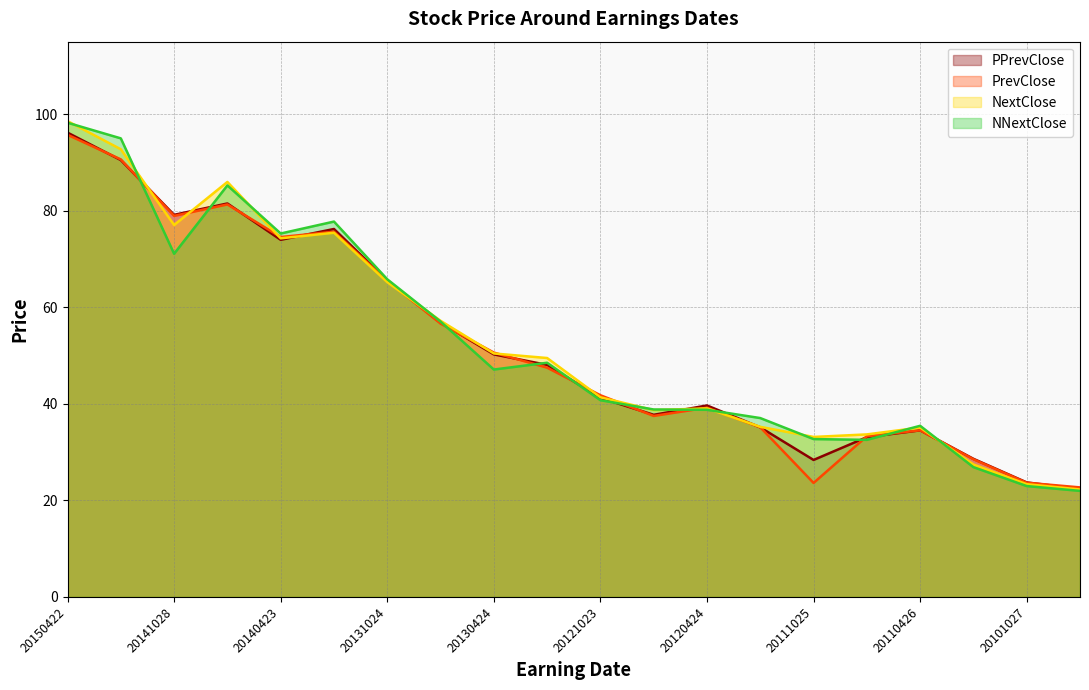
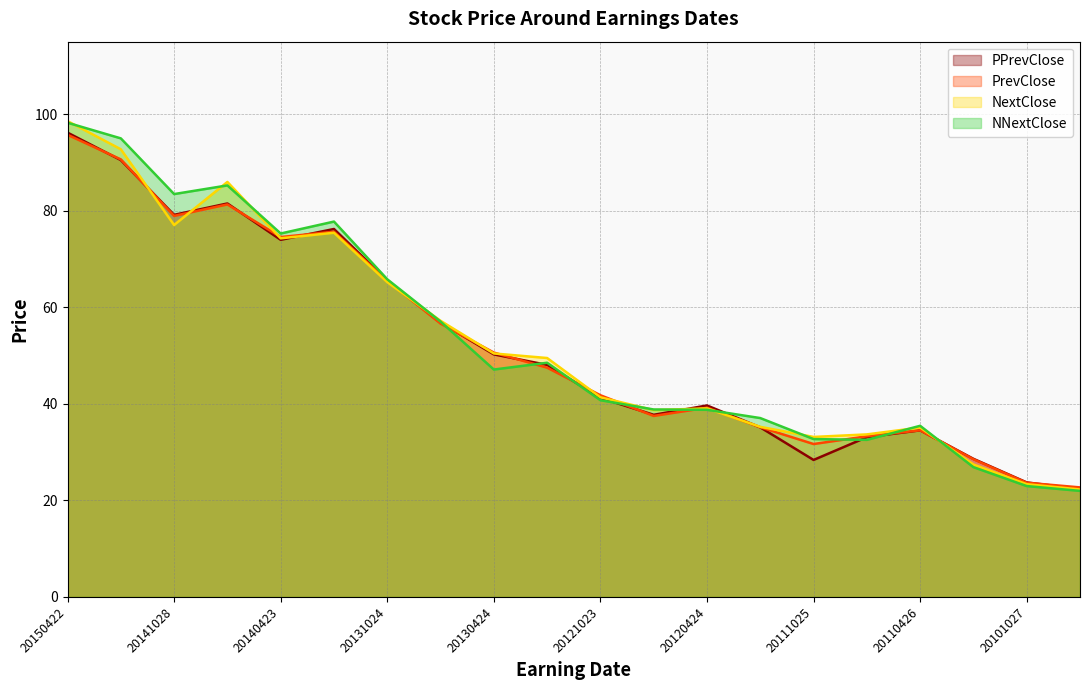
  {
    "PPrevClose": {
      "20111025": 28
    },
    "PrevClose": {
-     "20111025": 24
+     "20111025": 32
    },
    "NextClose": {
      "20141028": 77
    },
    "NNextClose": {
-     "20141028": 71,
+     "20141028": 83,
      "20140423": 75,
      "20130424": 47
    }
  }
